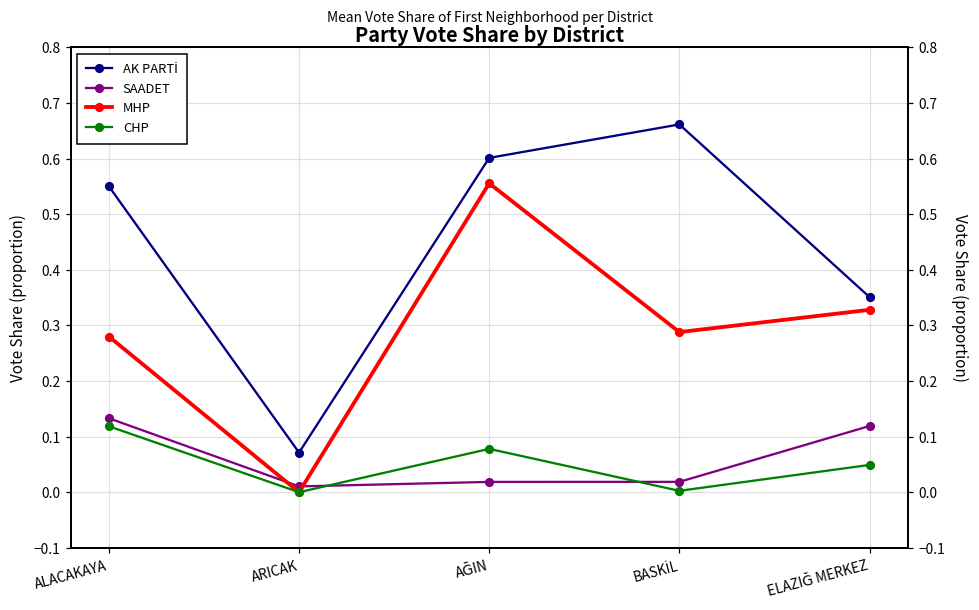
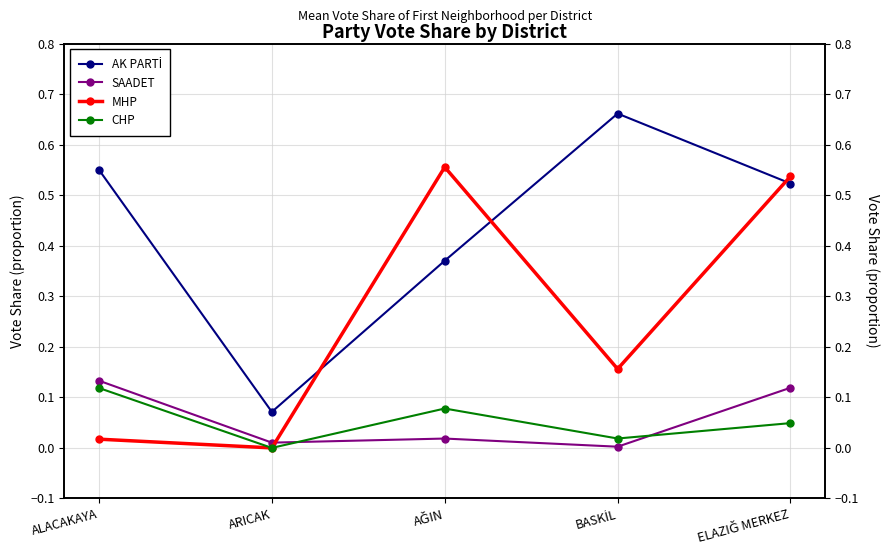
  {
    "AK PARTİ": {
      "ALACAKAYA": 0.55,
      "ARICAK": 0.07,
-     "AĞIN": 0.60,
+     "AĞIN": 0.37,
      "BASKİL": 0.66,
-     "ELAZIĞ MERKEZ": 0.35
+     "ELAZIĞ MERKEZ": 0.52
    },
    "SAADET": {
      "ALACAKAYA": 0.13,
      "ARICAK": 0.01,
      "AĞIN": 0.02,
-     "BASKİL": 0.02,
+     "BASKİL": 0.00,
      "ELAZIĞ MERKEZ": 0.12
    },
    "MHP": {
-     "ALACAKAYA": 0.28,
+     "ALACAKAYA": 0.02,
      "AĞIN": 0.56,
-     "BASKİL": 0.29,
-     "ELAZIĞ MERKEZ": 0.33
+     "BASKİL": 0.16,
+     "ELAZIĞ MERKEZ": 0.54
    },
    "CHP": {
      "ALACAKAYA": 0.12,
      "AĞIN": 0.08,
-     "BASKİL": 0.00,
+     "BASKİL": 0.02,
      "ELAZIĞ MERKEZ": 0.05
    }
  }
